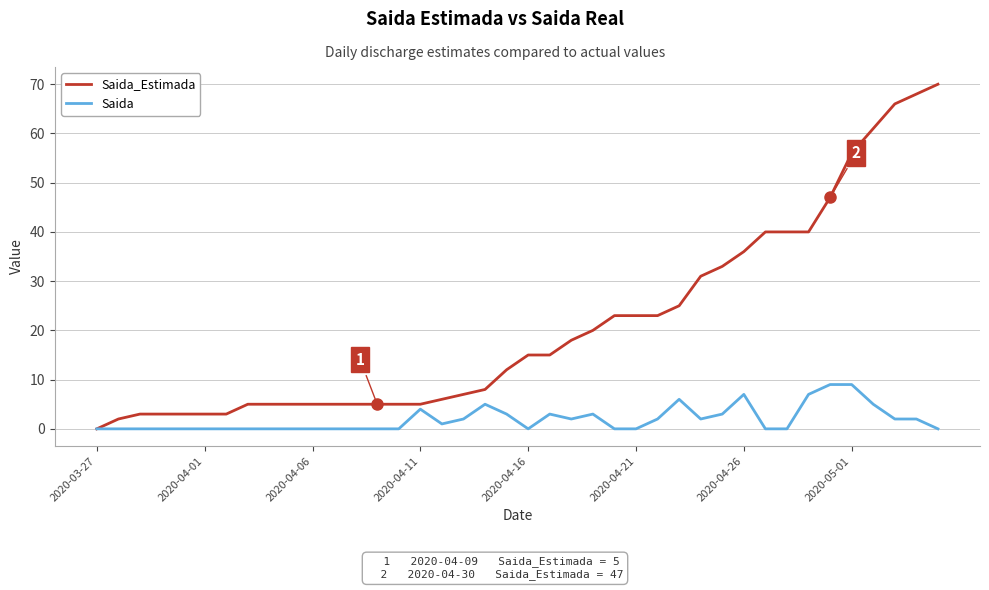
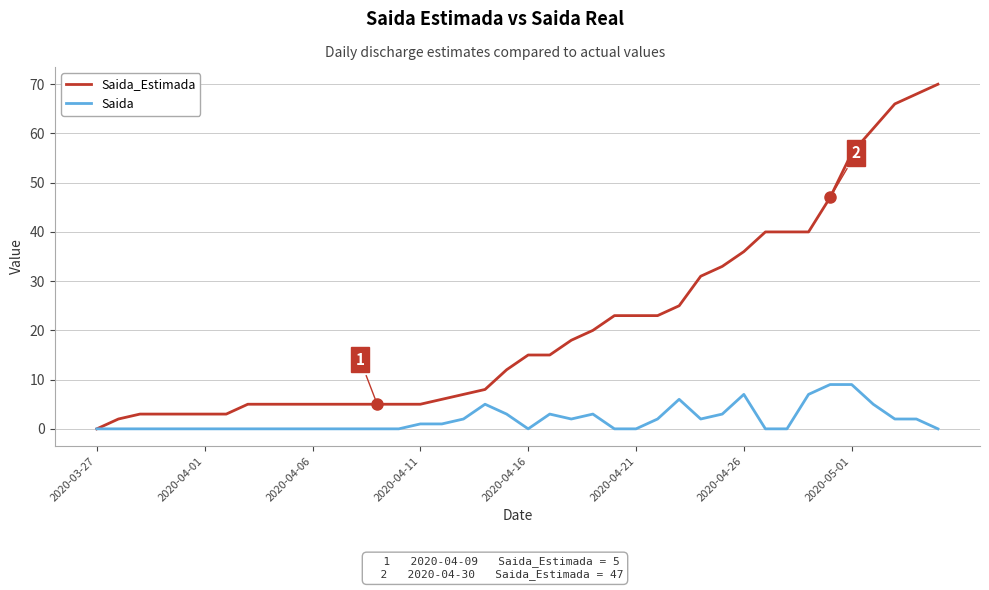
  {
    "Saida": {
      "2020-04-01": 0,
      "2020-04-06": 0,
-     "2020-04-11": 4,
+     "2020-04-11": 1,
      "2020-04-16": 0,
      "2020-04-21": 0,
      "2020-04-26": 7,
      "2020-05-01": 9
    }
  }
